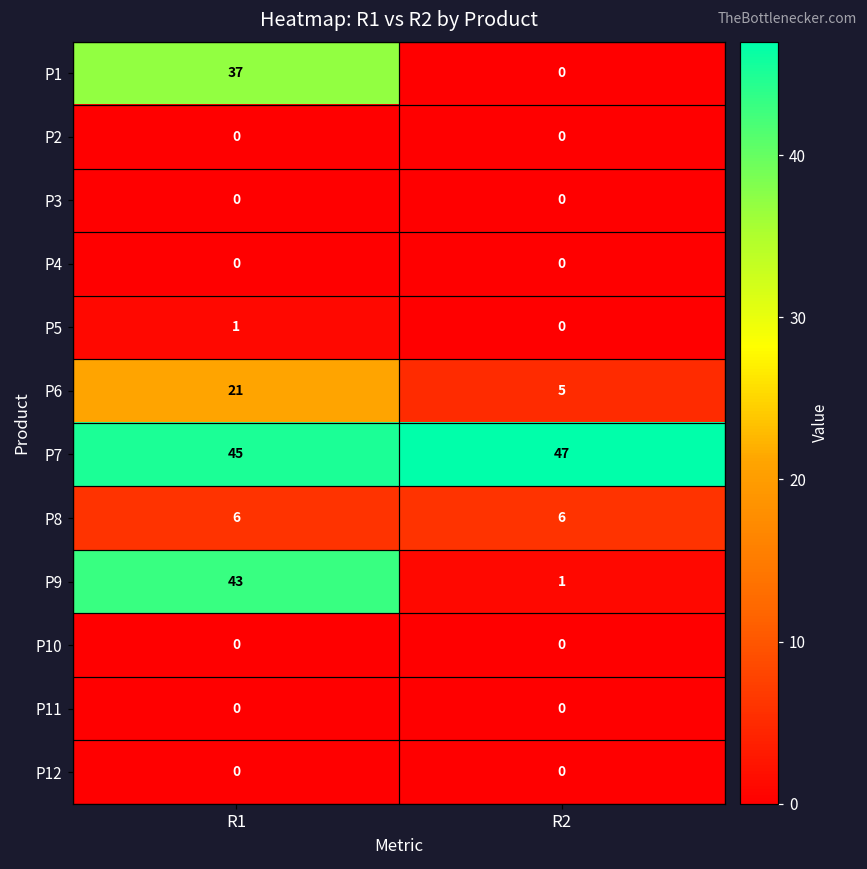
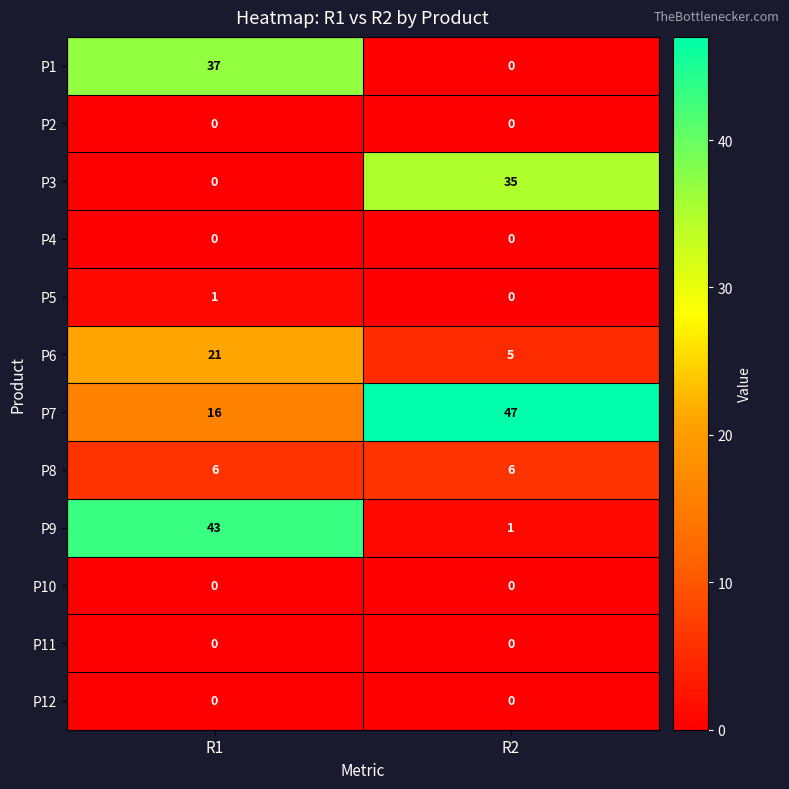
  {
    "P1": {
      "R1": 37,
      "R2": 0
    },
    "P2": {
      "R1": 0,
      "R2": 0
    },
    "P3": {
      "R1": 0,
-     "R2": 0
+     "R2": 35
    },
    "P4": {
      "R1": 0,
      "R2": 0
    },
    "P5": {
      "R1": 1,
      "R2": 0
    },
    "P6": {
      "R1": 21,
      "R2": 5
    },
    "P7": {
-     "R1": 45,
+     "R1": 16,
      "R2": 47
    },
    "P8": {
      "R1": 6,
      "R2": 6
    },
    "P9": {
      "R1": 43,
      "R2": 1
    },
    "P10": {
      "R1": 0,
      "R2": 0
    },
    "P11": {
      "R1": 0,
      "R2": 0
    },
    "P12": {
      "R1": 0,
      "R2": 0
    }
  }
